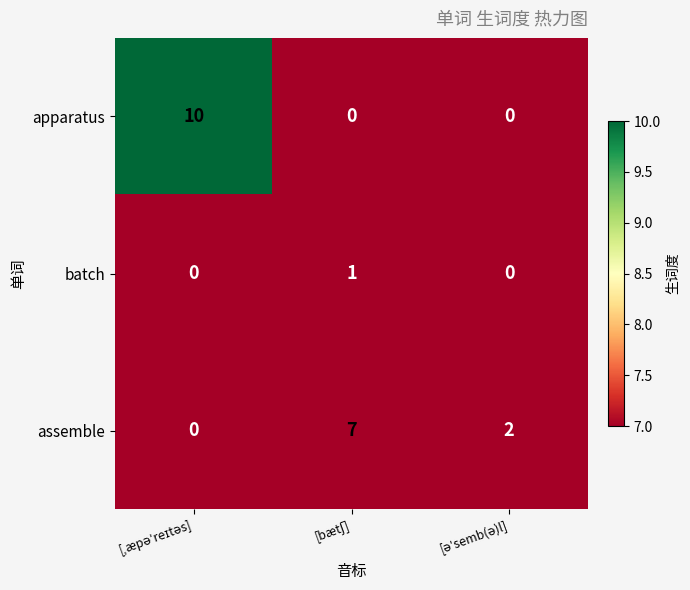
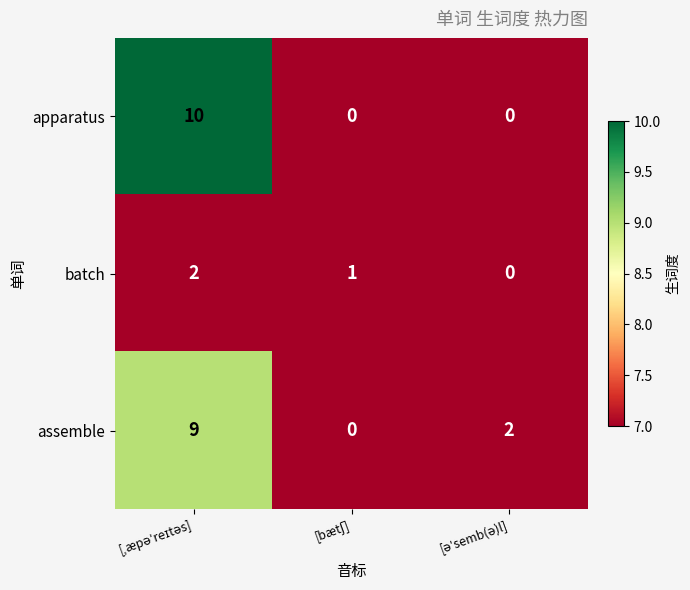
  {
    "apparatus": {
      "[ˌæpəˈreɪtəs]": 10,
      "[bætʃ]": 0,
      "[əˈsemb(ə)l]": 0
    },
    "batch": {
-     "[ˌæpəˈreɪtəs]": 0,
+     "[ˌæpəˈreɪtəs]": 2,
      "[bætʃ]": 1,
      "[əˈsemb(ə)l]": 0
    },
    "assemble": {
-     "[ˌæpəˈreɪtəs]": 0,
-     "[bætʃ]": 7,
+     "[ˌæpəˈreɪtəs]": 9,
+     "[bætʃ]": 0,
      "[əˈsemb(ə)l]": 2
    }
  }
